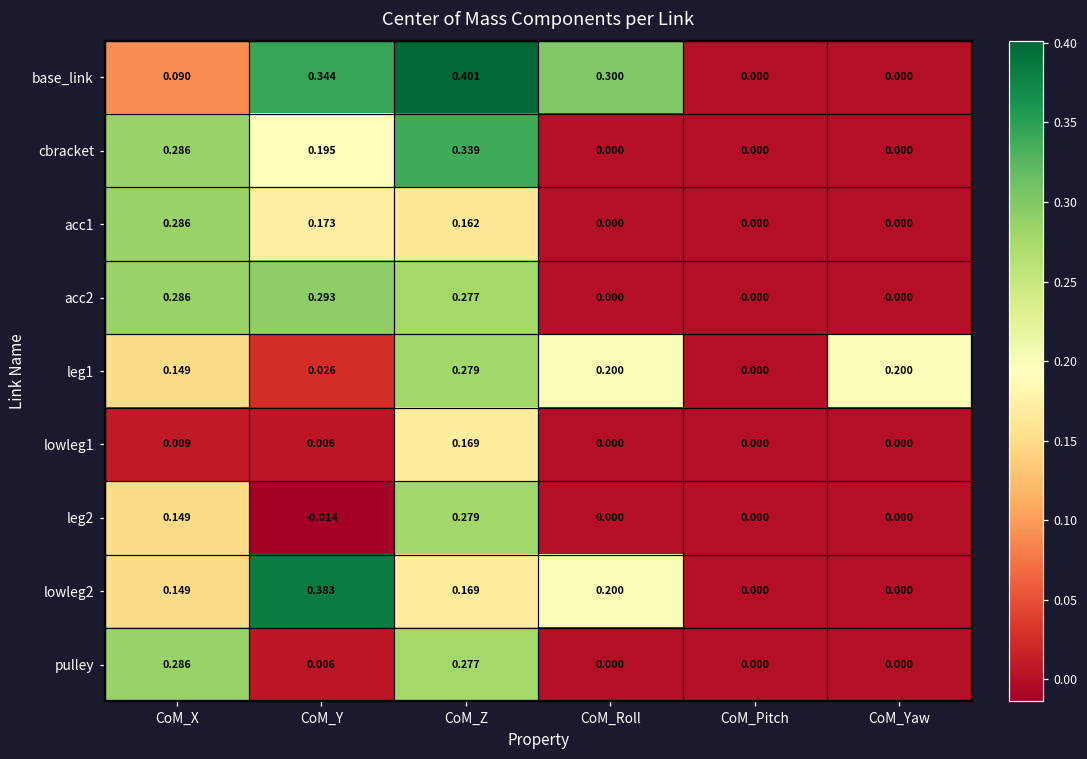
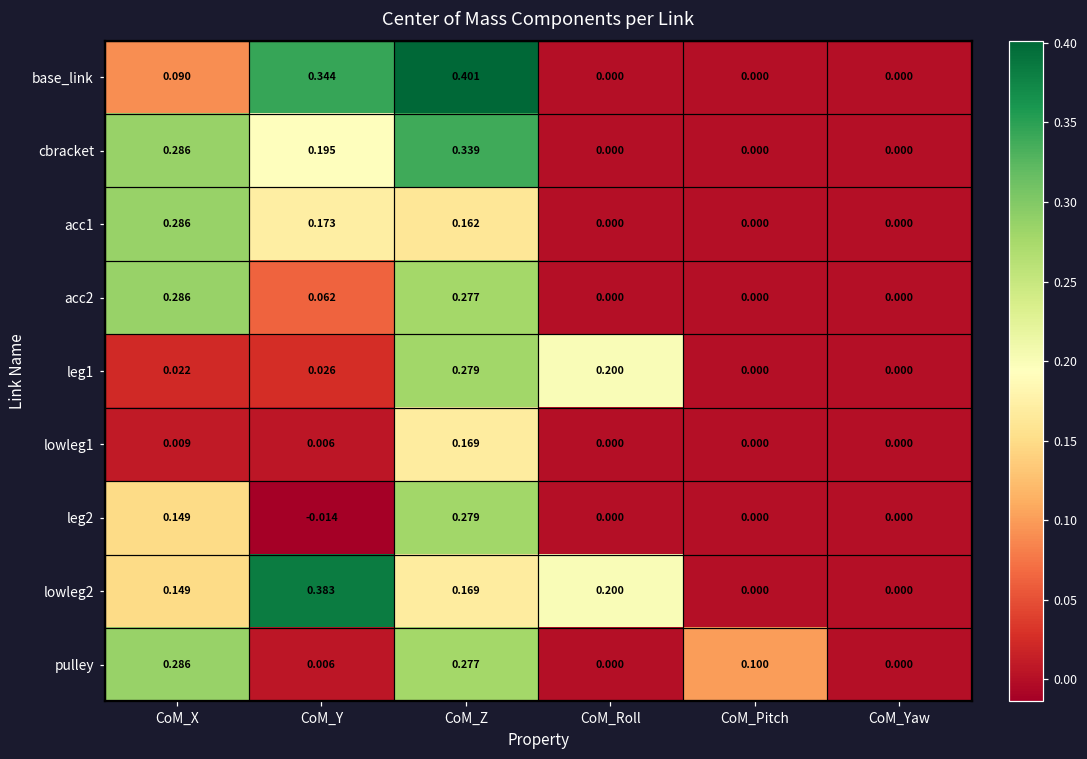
  {
    "base_link": {
      "CoM_X": 0.090,
      "CoM_Y": 0.344,
      "CoM_Z": 0.401,
-     "CoM_Roll": 0.300,
+     "CoM_Roll": 0.000,
      "CoM_Pitch": 0.000,
      "CoM_Yaw": 0.000
    },
    "cbracket": {
      "CoM_X": 0.286,
      "CoM_Y": 0.195,
      "CoM_Z": 0.339,
      "CoM_Roll": 0.000,
      "CoM_Pitch": 0.000,
      "CoM_Yaw": 0.000
    },
    "acc1": {
      "CoM_X": 0.286,
      "CoM_Y": 0.173,
      "CoM_Z": 0.162,
      "CoM_Roll": 0.000,
      "CoM_Pitch": 0.000,
      "CoM_Yaw": 0.000
    },
    "acc2": {
      "CoM_X": 0.286,
-     "CoM_Y": 0.293,
+     "CoM_Y": 0.062,
      "CoM_Z": 0.277,
      "CoM_Roll": 0.000,
      "CoM_Pitch": 0.000,
      "CoM_Yaw": 0.000
    },
    "leg1": {
-     "CoM_X": 0.149,
+     "CoM_X": 0.022,
      "CoM_Y": 0.026,
      "CoM_Z": 0.279,
      "CoM_Roll": 0.200,
      "CoM_Pitch": 0.000,
-     "CoM_Yaw": 0.200
+     "CoM_Yaw": 0.000
    },
    "lowleg1": {
      "CoM_X": 0.009,
      "CoM_Y": 0.006,
      "CoM_Z": 0.169,
      "CoM_Roll": 0.000,
      "CoM_Pitch": 0.000,
      "CoM_Yaw": 0.000
    },
    "leg2": {
      "CoM_X": 0.149,
      "CoM_Y": -0.014,
      "CoM_Z": 0.279,
      "CoM_Roll": 0.000,
      "CoM_Pitch": 0.000,
      "CoM_Yaw": 0.000
    },
    "lowleg2": {
      "CoM_X": 0.149,
      "CoM_Y": 0.383,
      "CoM_Z": 0.169,
      "CoM_Roll": 0.200,
      "CoM_Pitch": 0.000,
      "CoM_Yaw": 0.000
    },
    "pulley": {
      "CoM_X": 0.286,
      "CoM_Y": 0.006,
      "CoM_Z": 0.277,
      "CoM_Roll": 0.000,
-     "CoM_Pitch": 0.000,
+     "CoM_Pitch": 0.100,
      "CoM_Yaw": 0.000
    }
  }
